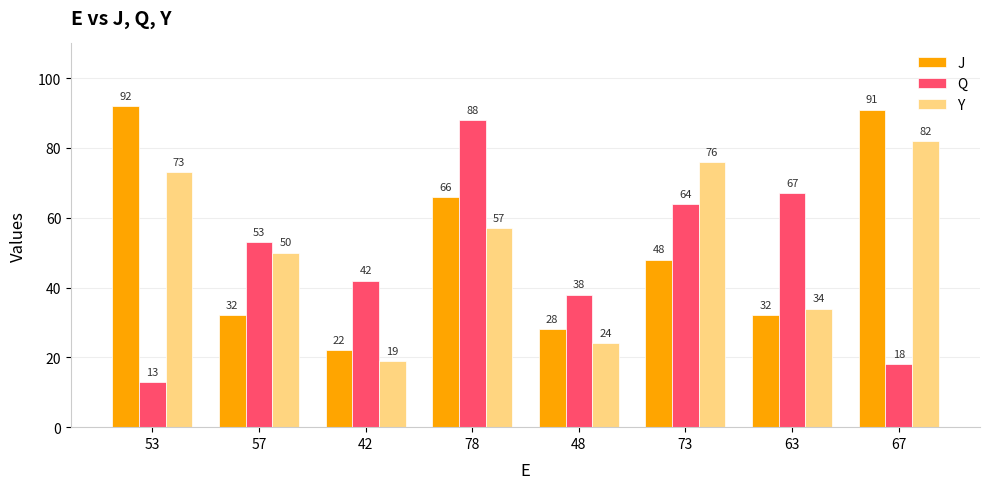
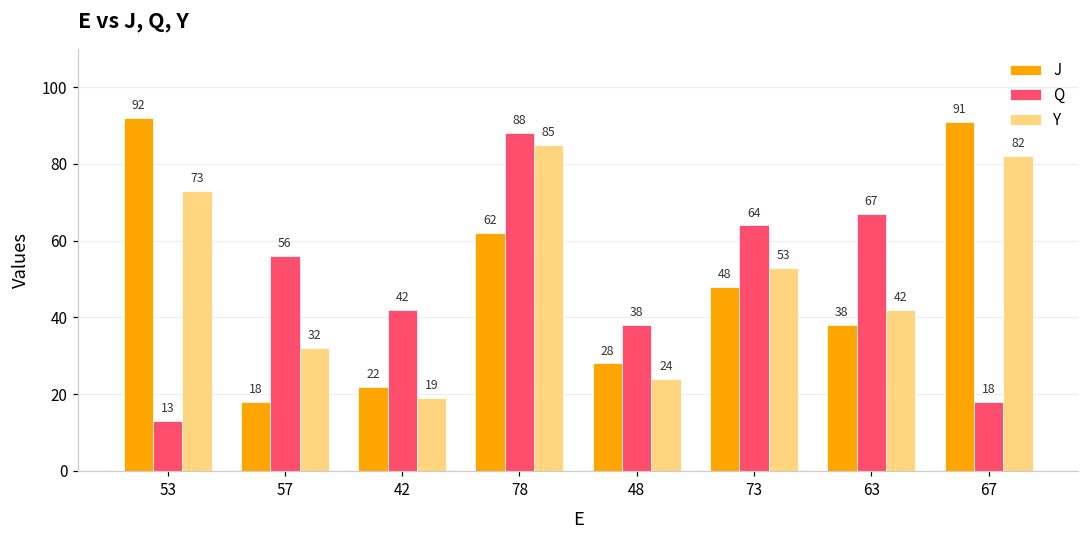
  {
    "J": {
      "53": 92,
-     "57": 32,
+     "57": 18,
      "42": 22,
-     "78": 66,
+     "78": 62,
      "48": 28,
      "73": 48,
-     "63": 32,
+     "63": 38,
      "67": 91
    },
    "Q": {
      "53": 13,
-     "57": 53,
+     "57": 56,
      "42": 42,
      "78": 88,
      "48": 38,
      "73": 64,
      "63": 67,
      "67": 18
    },
    "Y": {
      "53": 73,
-     "57": 50,
+     "57": 32,
      "42": 19,
-     "78": 57,
+     "78": 85,
      "48": 24,
-     "73": 76,
-     "63": 34,
+     "73": 53,
+     "63": 42,
      "67": 82
    }
  }
